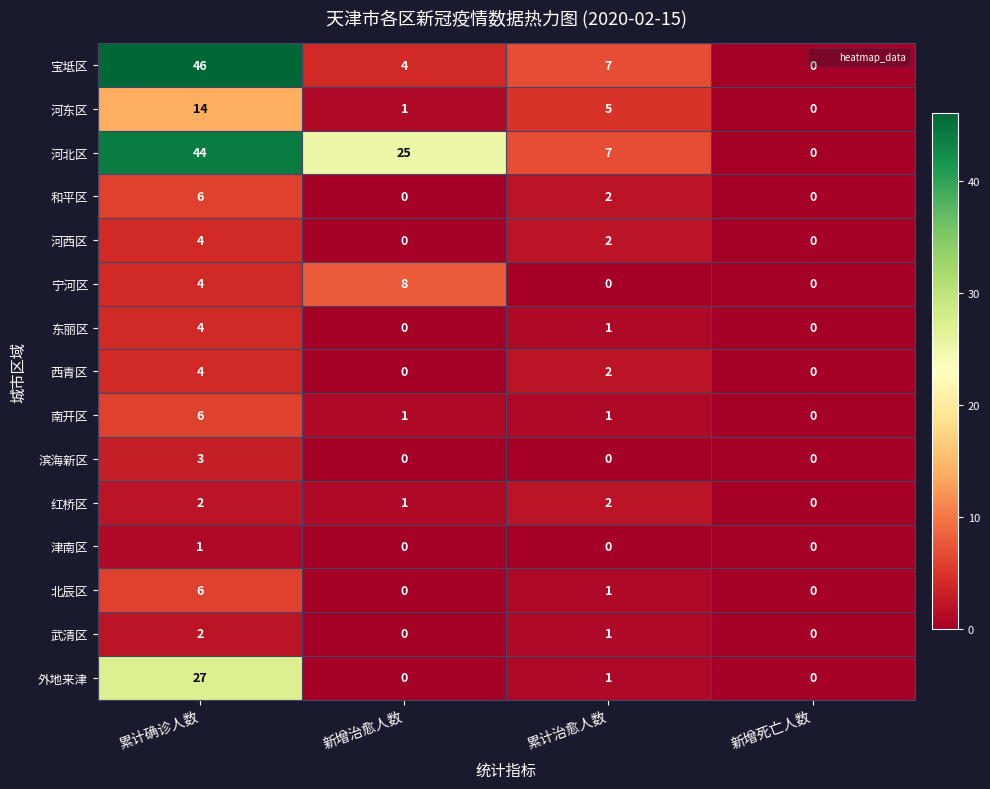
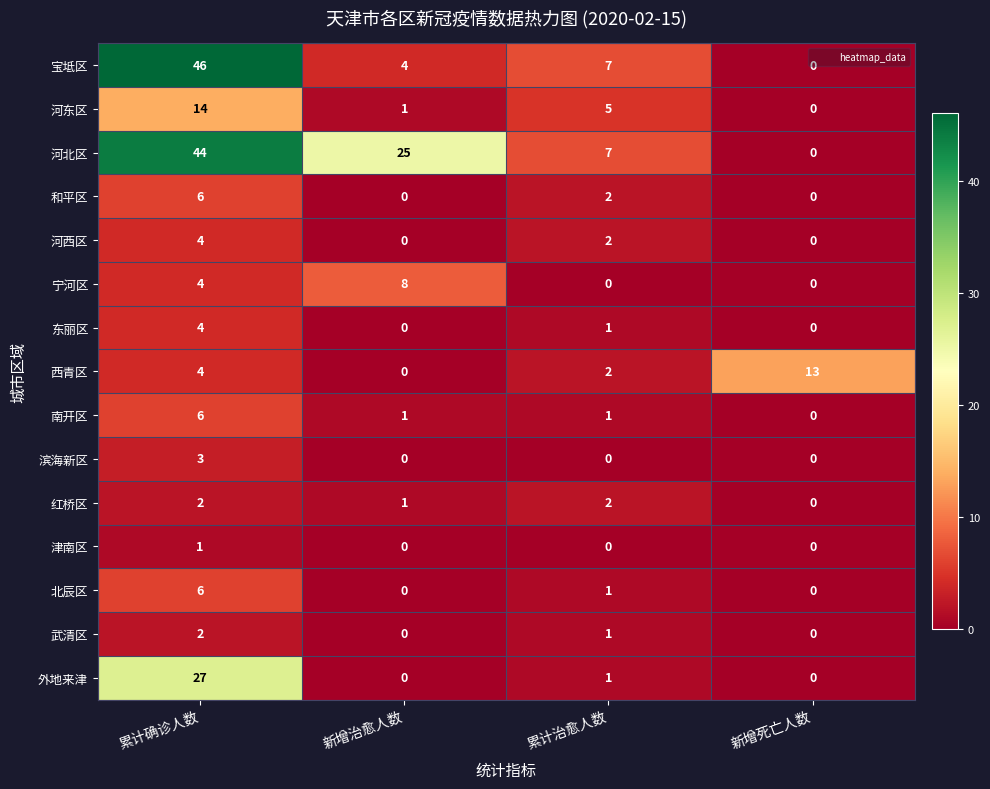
  {
    "宝坻区": {
      "累计确诊人数": 46,
      "新增治愈人数": 4,
      "累计治愈人数": 7
    },
    "河东区": {
      "累计确诊人数": 14,
      "新增治愈人数": 1,
      "累计治愈人数": 5,
      "新增死亡人数": 0
    },
    "河北区": {
      "累计确诊人数": 44,
      "新增治愈人数": 25,
      "累计治愈人数": 7,
      "新增死亡人数": 0
    },
    "和平区": {
      "累计确诊人数": 6,
      "新增治愈人数": 0,
      "累计治愈人数": 2,
      "新增死亡人数": 0
    },
    "河西区": {
      "累计确诊人数": 4,
      "新增治愈人数": 0,
      "累计治愈人数": 2,
      "新增死亡人数": 0
    },
    "宁河区": {
      "累计确诊人数": 4,
      "新增治愈人数": 8,
      "累计治愈人数": 0,
      "新增死亡人数": 0
    },
    "东丽区": {
      "累计确诊人数": 4,
      "新增治愈人数": 0,
      "累计治愈人数": 1,
      "新增死亡人数": 0
    },
    "西青区": {
      "累计确诊人数": 4,
      "新增治愈人数": 0,
      "累计治愈人数": 2,
-     "新增死亡人数": 0
+     "新增死亡人数": 13
    },
    "南开区": {
      "累计确诊人数": 6,
      "新增治愈人数": 1,
      "累计治愈人数": 1,
      "新增死亡人数": 0
    },
    "滨海新区": {
      "累计确诊人数": 3,
      "新增治愈人数": 0,
      "累计治愈人数": 0,
      "新增死亡人数": 0
    },
    "红桥区": {
      "累计确诊人数": 2,
      "新增治愈人数": 1,
      "累计治愈人数": 2,
      "新增死亡人数": 0
    },
    "津南区": {
      "累计确诊人数": 1,
      "新增治愈人数": 0,
      "累计治愈人数": 0,
      "新增死亡人数": 0
    },
    "北辰区": {
      "累计确诊人数": 6,
      "新增治愈人数": 0,
      "累计治愈人数": 1,
      "新增死亡人数": 0
    },
    "武清区": {
      "累计确诊人数": 2,
      "新增治愈人数": 0,
      "累计治愈人数": 1,
      "新增死亡人数": 0
    },
    "外地来津": {
      "累计确诊人数": 27,
      "新增治愈人数": 0,
      "累计治愈人数": 1,
      "新增死亡人数": 0
    }
  }
